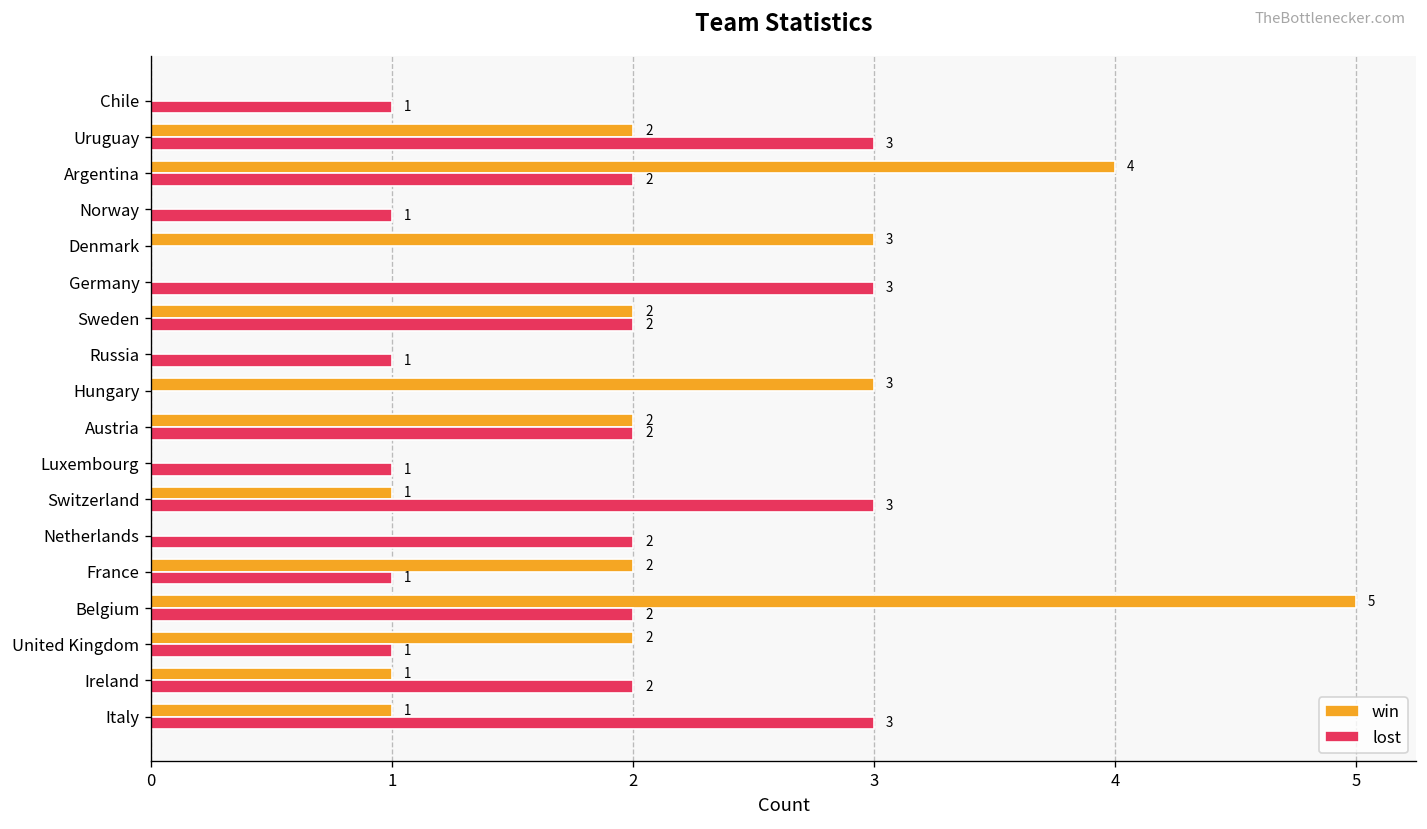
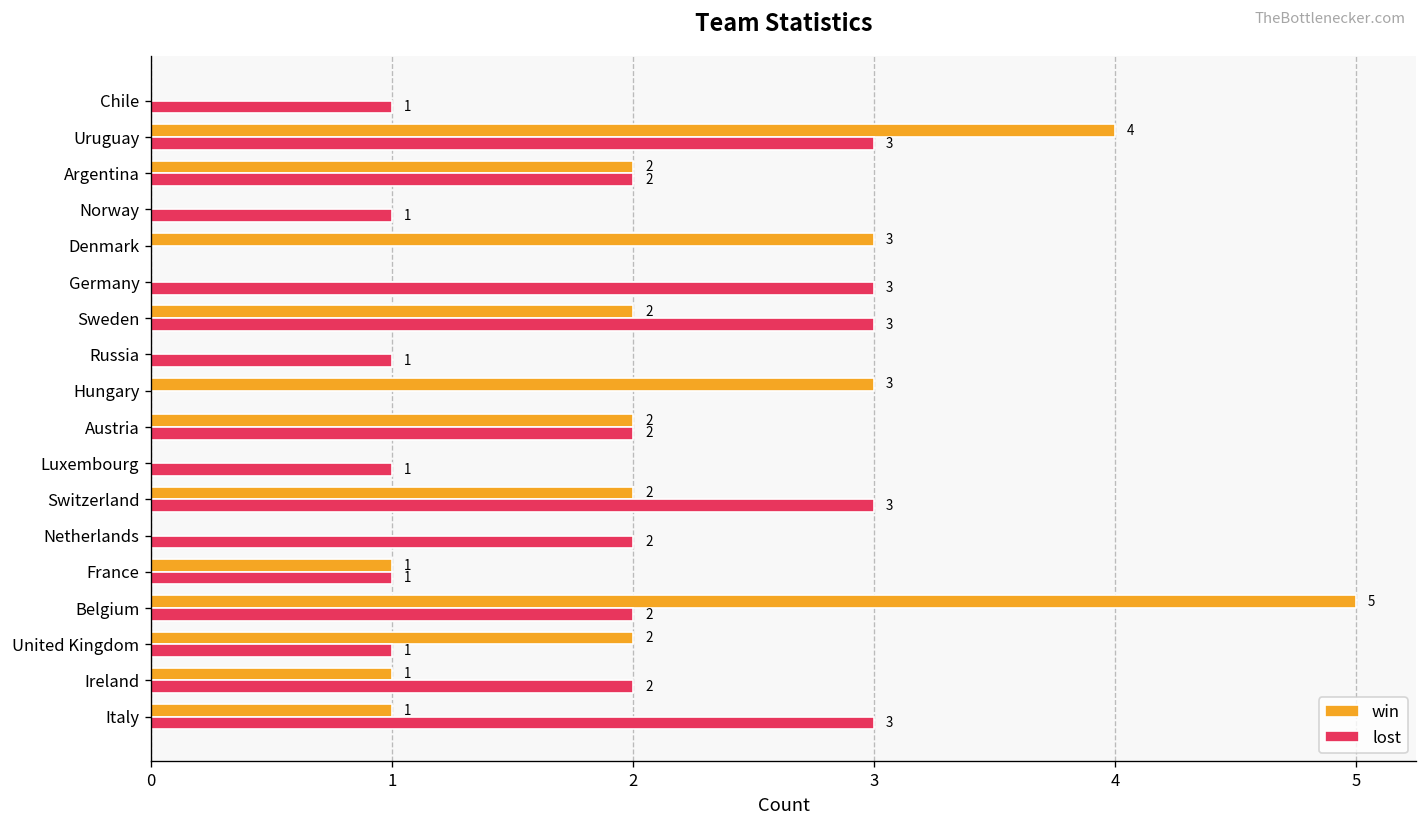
  {
    "win": {
-     "Uruguay": 2,
-     "Argentina": 4,
+     "Uruguay": 4,
+     "Argentina": 2,
      "Denmark": 3,
      "Sweden": 2,
      "Hungary": 3,
      "Austria": 2,
-     "Switzerland": 1,
-     "France": 2,
+     "Switzerland": 2,
+     "France": 1,
      "Belgium": 5,
      "United Kingdom": 2,
      "Ireland": 1,
      "Italy": 1
    },
    "lost": {
      "Chile": 1,
      "Uruguay": 3,
      "Argentina": 2,
      "Norway": 1,
      "Germany": 3,
-     "Sweden": 2,
+     "Sweden": 3,
      "Russia": 1,
      "Austria": 2,
      "Luxembourg": 1,
      "Switzerland": 3,
      "Netherlands": 2,
      "France": 1,
      "Belgium": 2,
      "United Kingdom": 1,
      "Ireland": 2,
      "Italy": 3
    }
  }
